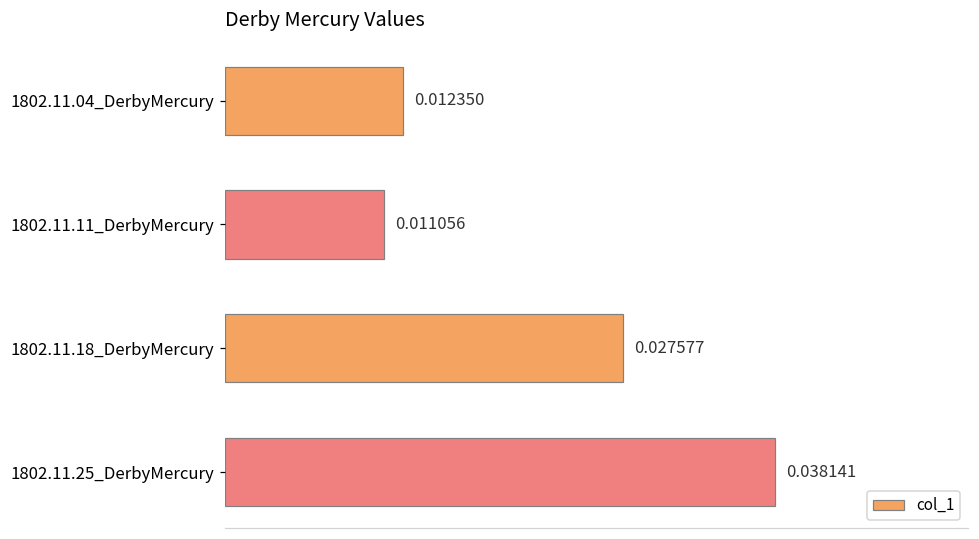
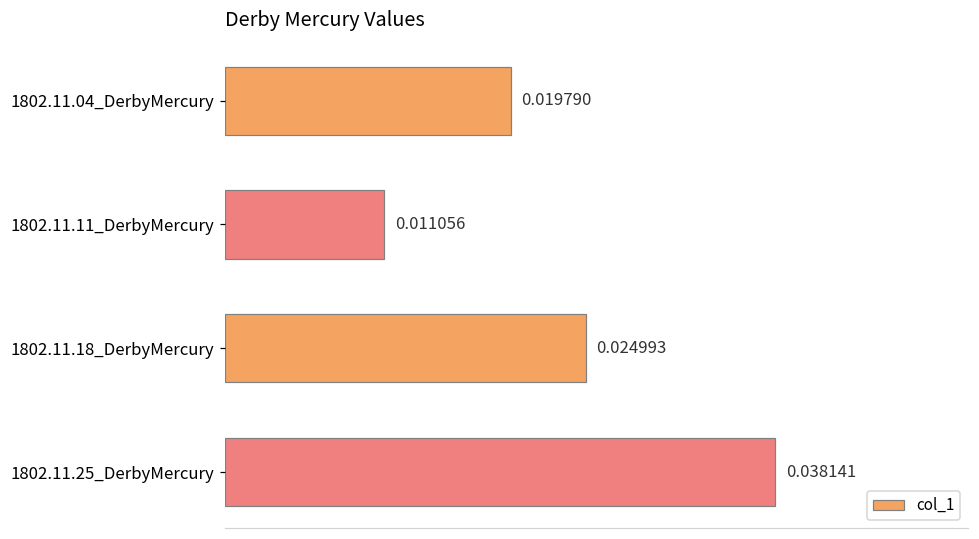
  {
-   "1802.11.04_DerbyMercury": 0.012350,
+   "1802.11.04_DerbyMercury": 0.019790,
    "1802.11.11_DerbyMercury": 0.011056,
-   "1802.11.18_DerbyMercury": 0.027577,
+   "1802.11.18_DerbyMercury": 0.024993,
    "1802.11.25_DerbyMercury": 0.038141
  }
